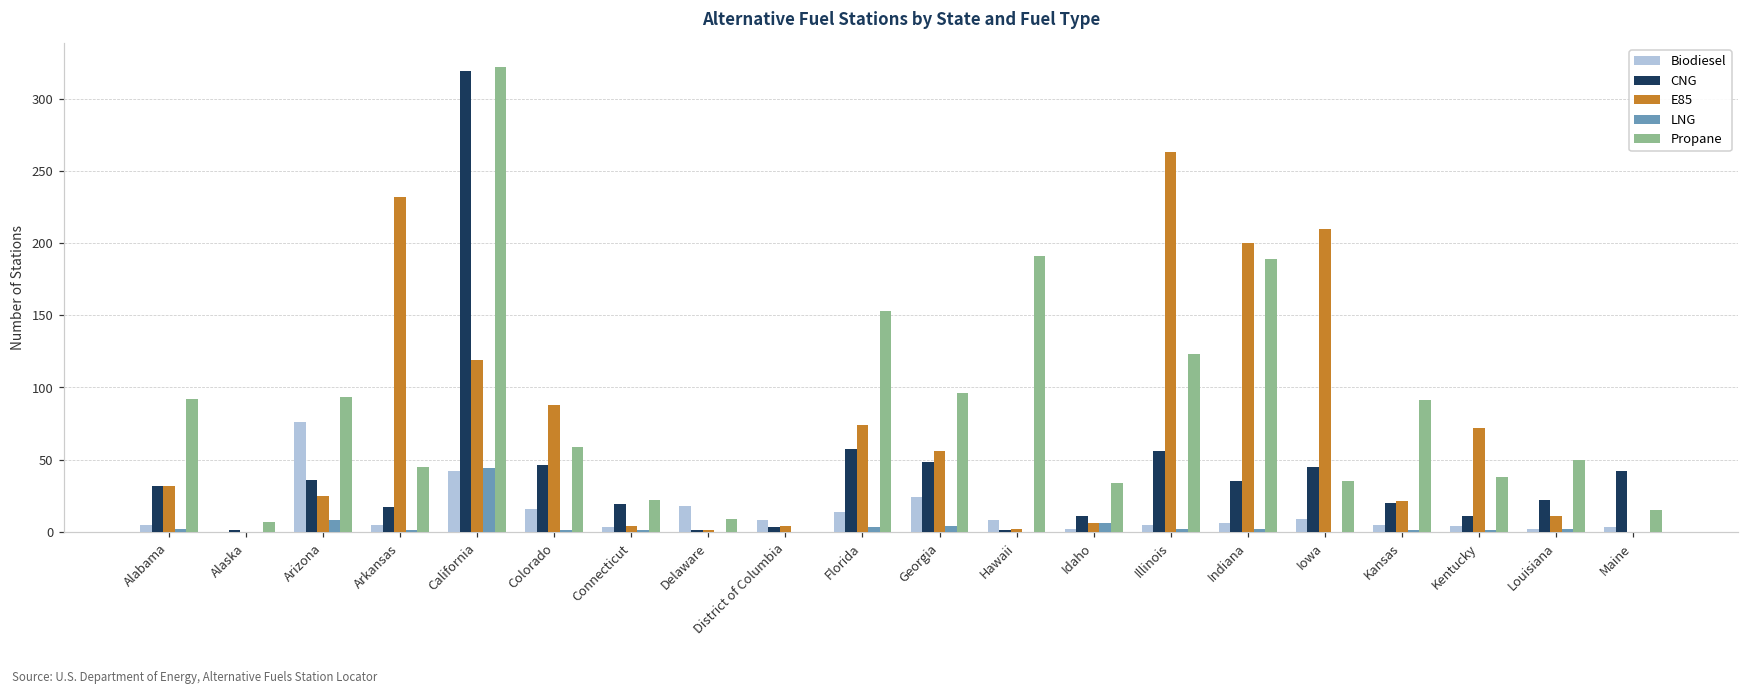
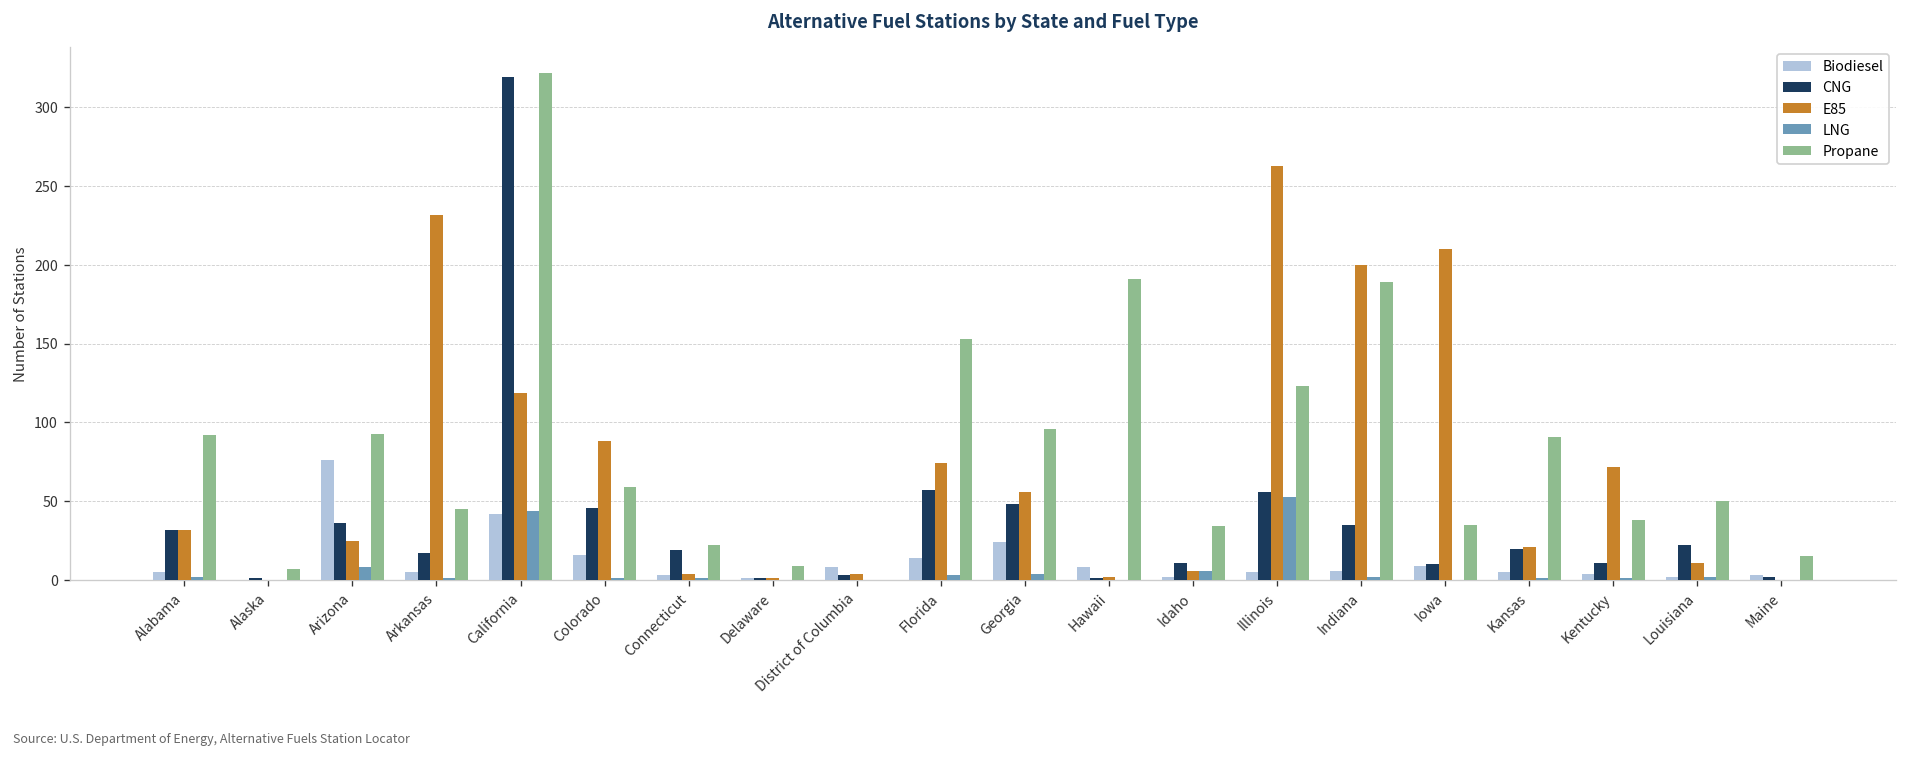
  {
    "Biodiesel": {
      "Alabama": 5,
      "Alaska": 0,
      "Arizona": 76,
      "Arkansas": 5,
      "California": 42,
      "Colorado": 16,
      "Connecticut": 3,
-     "Delaware": 18,
+     "Delaware": 1,
      "District of Columbia": 8,
      "Florida": 14,
      "Georgia": 24,
      "Hawaii": 8,
      "Idaho": 2,
      "Illinois": 5,
      "Indiana": 6,
      "Iowa": 9,
      "Kansas": 5,
      "Kentucky": 4,
      "Louisiana": 2,
      "Maine": 3
    },
    "CNG": {
      "Alabama": 32,
      "Arizona": 36,
      "Arkansas": 17,
      "California": 319,
      "Colorado": 46,
      "Connecticut": 19,
      "District of Columbia": 3,
      "Florida": 57,
      "Georgia": 48,
      "Idaho": 11,
      "Illinois": 56,
      "Indiana": 35,
-     "Iowa": 45,
+     "Iowa": 10,
      "Kansas": 20,
      "Kentucky": 11,
      "Louisiana": 22,
-     "Maine": 42
+     "Maine": 2
    },
    "E85": {
      "Alabama": 32,
      "Alaska": 0,
      "Arizona": 25,
      "Arkansas": 232,
      "California": 119,
      "Colorado": 88,
      "Connecticut": 4,
      "District of Columbia": 4,
      "Florida": 74,
      "Georgia": 56,
      "Hawaii": 2,
      "Idaho": 6,
      "Illinois": 263,
      "Indiana": 200,
      "Iowa": 210,
      "Kansas": 21,
      "Kentucky": 72,
      "Louisiana": 11,
      "Maine": 0
    },
    "LNG": {
      "Alabama": 2,
      "Alaska": 0,
      "Arizona": 8,
      "California": 44,
      "Delaware": 0,
      "District of Columbia": 0,
      "Florida": 3,
      "Georgia": 4,
      "Hawaii": 0,
      "Idaho": 6,
-     "Illinois": 2,
+     "Illinois": 53,
      "Indiana": 2,
      "Iowa": 0,
      "Louisiana": 2,
      "Maine": 0
    },
    "Propane": {
      "Alabama": 92,
      "Alaska": 7,
      "Arizona": 93,
      "Arkansas": 45,
      "California": 322,
      "Colorado": 59,
      "Connecticut": 22,
      "Delaware": 9,
      "District of Columbia": 0,
      "Florida": 153,
      "Georgia": 96,
      "Hawaii": 191,
      "Idaho": 34,
      "Illinois": 123,
      "Indiana": 189,
      "Iowa": 35,
      "Kansas": 91,
      "Kentucky": 38,
      "Louisiana": 50,
      "Maine": 15
    }
  }
